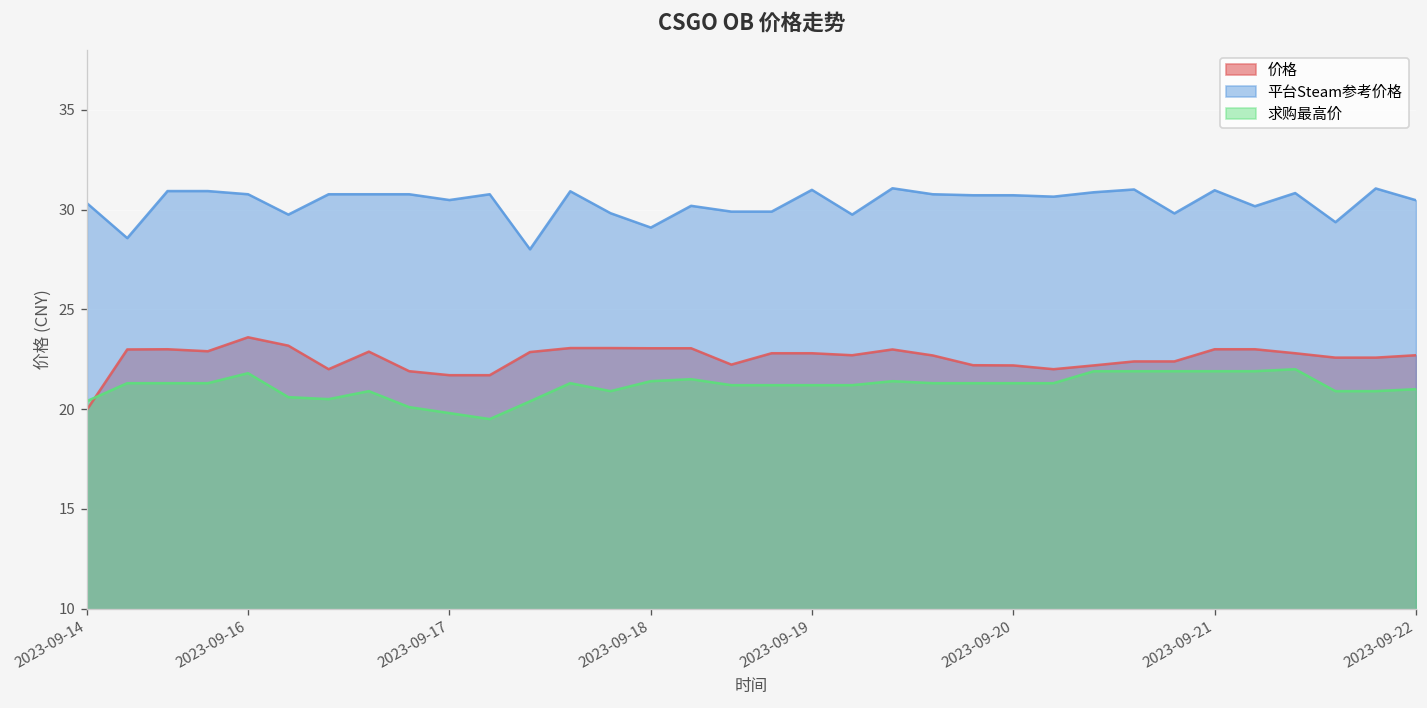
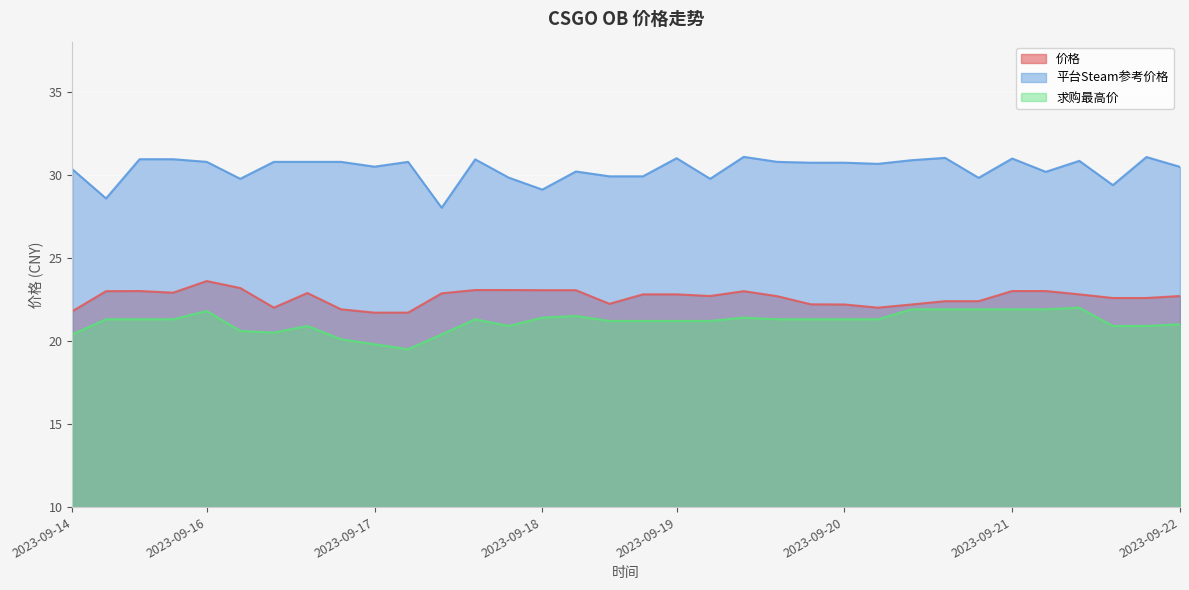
  {
    "价格": {
-     "2023-09-14": 20.0
+     "2023-09-14": 21.8
    },
    "平台Steam参考价格": {
      "2023-09-14": 30.3
    },
    "求购最高价": {
      "2023-09-14": 20.4
    }
  }
